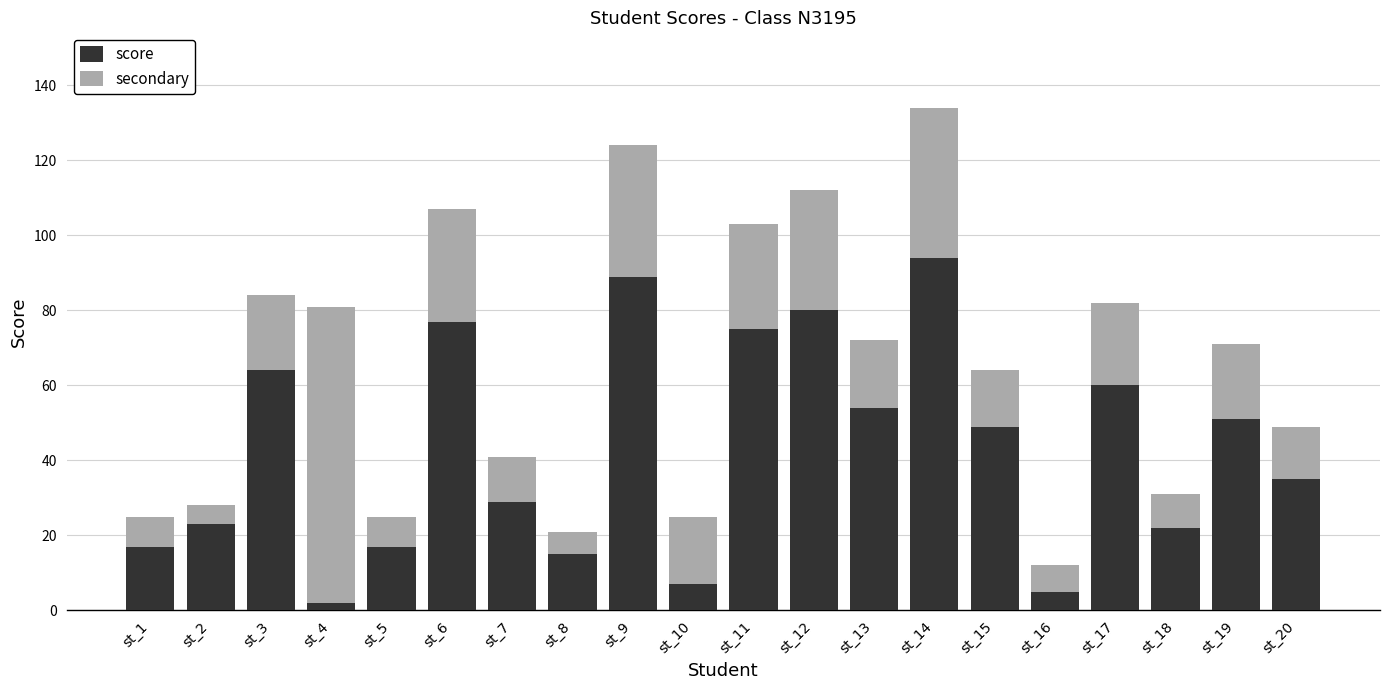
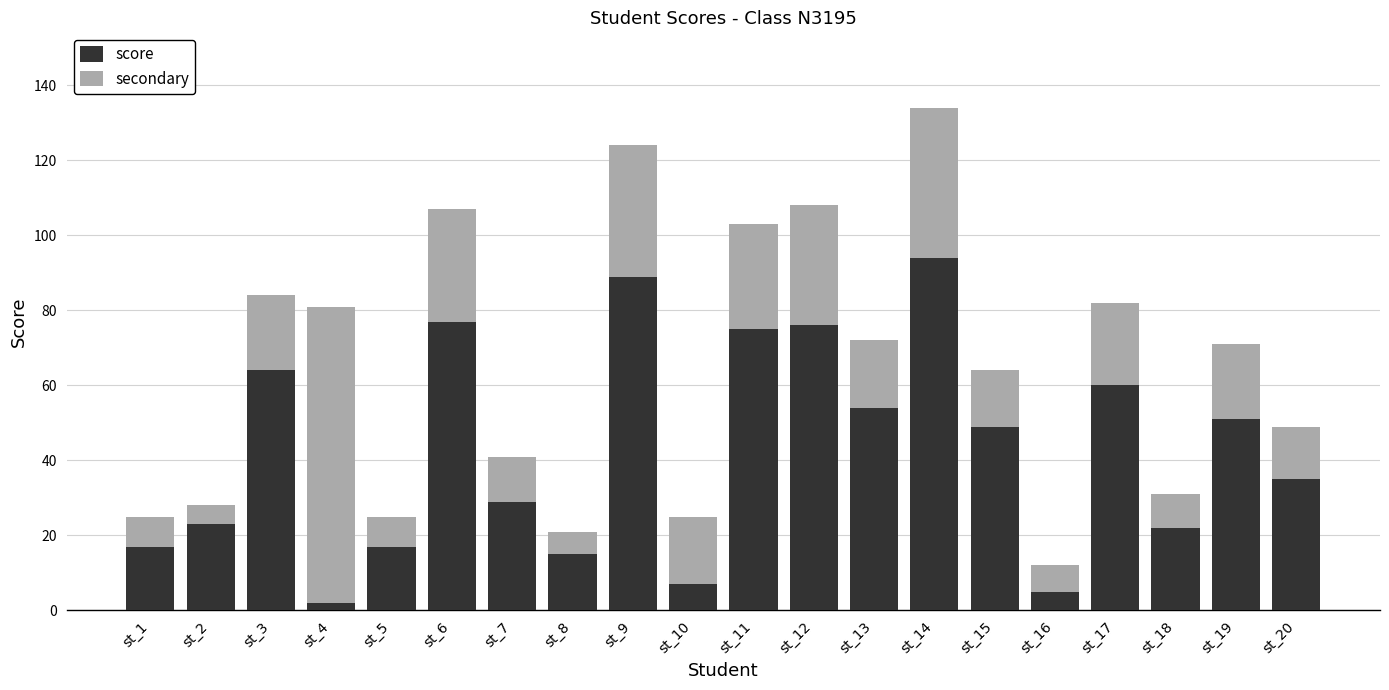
  {
    "score": {
      "st_1": 17,
      "st_2": 23,
      "st_3": 64,
      "st_4": 2,
      "st_5": 17,
      "st_6": 77,
      "st_7": 29,
      "st_8": 15,
      "st_9": 89,
      "st_10": 7,
      "st_11": 75,
-     "st_12": 80,
+     "st_12": 76,
      "st_13": 54,
      "st_14": 94,
      "st_15": 49,
      "st_16": 5,
      "st_17": 60,
      "st_18": 22,
      "st_19": 51,
      "st_20": 35
    },
    "secondary": {
      "st_1": 8,
      "st_2": 5,
      "st_3": 20,
      "st_4": 79,
      "st_5": 8,
      "st_6": 30,
      "st_7": 12,
      "st_8": 6,
      "st_9": 35,
      "st_10": 18,
      "st_11": 28,
      "st_12": 32,
      "st_13": 18,
      "st_14": 40,
      "st_15": 15,
      "st_16": 7,
      "st_17": 22,
      "st_18": 9,
      "st_19": 20,
      "st_20": 14
    }
  }
